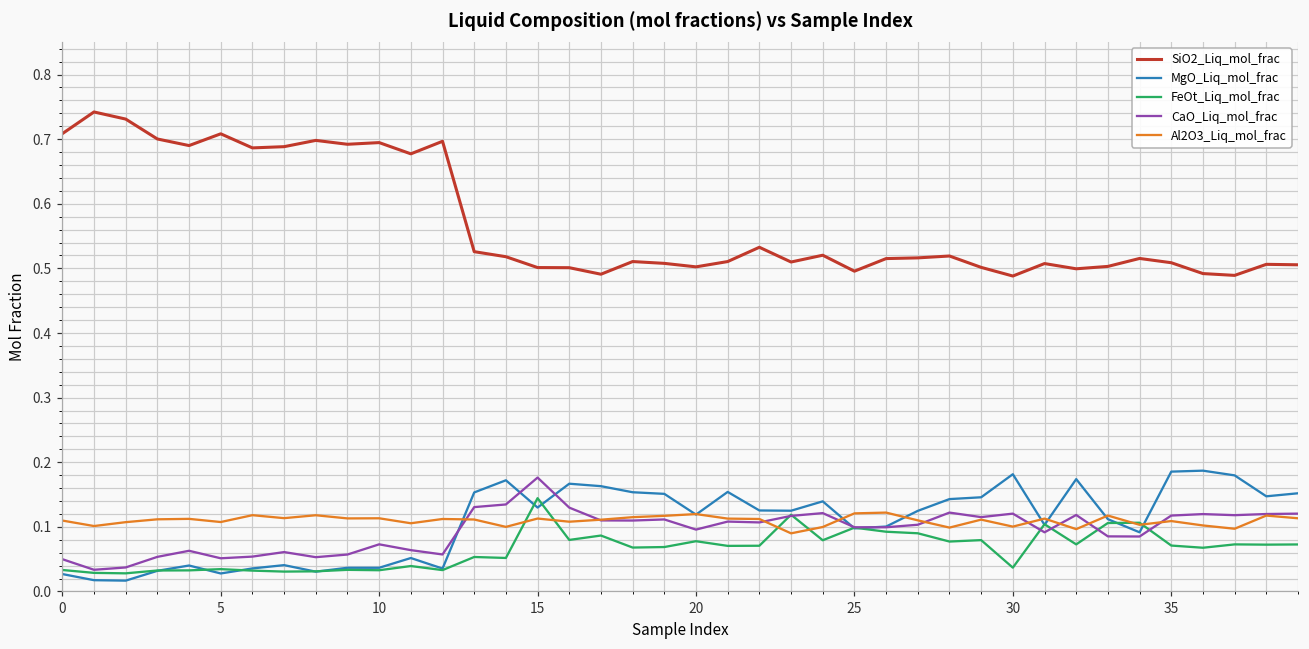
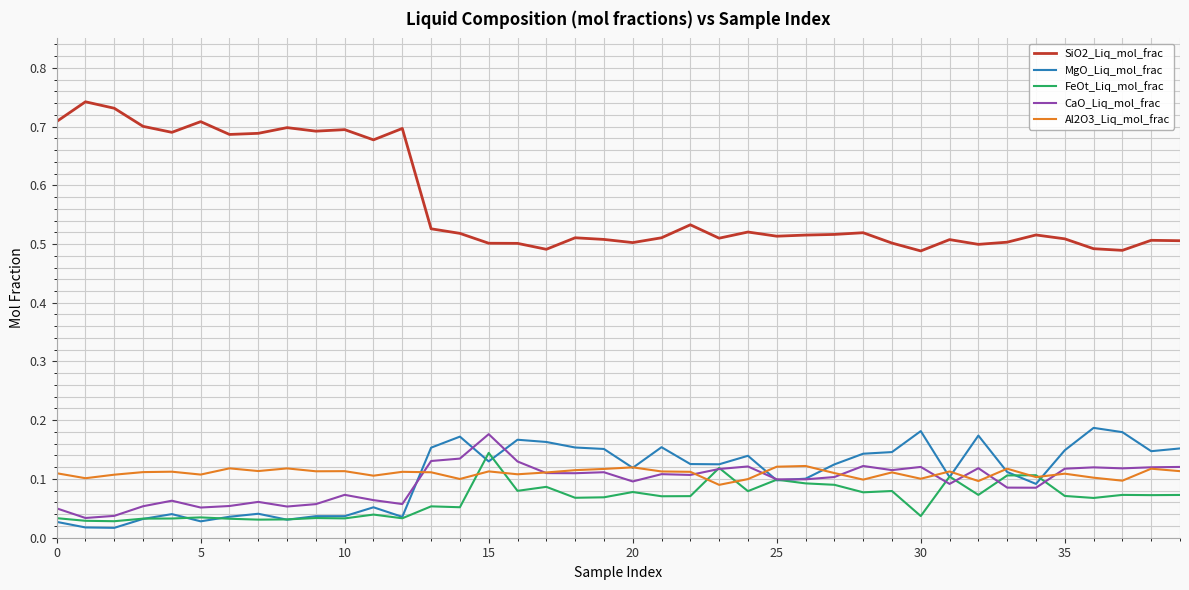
  {
    "SiO2_Liq_mol_frac": {
      "0": 0.71,
      "5": 0.71,
      "10": 0.69,
      "15": 0.50,
      "20": 0.50,
-     "25": 0.50,
+     "25": 0.51,
      "30": 0.49,
      "35": 0.51
    },
    "MgO_Liq_mol_frac": {
      "0": 0.03,
      "5": 0.03,
      "15": 0.13,
      "30": 0.18,
-     "35": 0.19
+     "35": 0.15
    },
    "FeOt_Liq_mol_frac": {
      "0": 0.03,
      "5": 0.03,
      "15": 0.14,
      "20": 0.08,
      "30": 0.04,
      "35": 0.07
    },
    "CaO_Liq_mol_frac": {
      "0": 0.05,
      "5": 0.05,
      "10": 0.07,
      "15": 0.18,
      "20": 0.10,
      "30": 0.12,
      "35": 0.12
    },
    "Al2O3_Liq_mol_frac": {
      "0": 0.11,
      "5": 0.11,
      "10": 0.11,
      "15": 0.11,
      "25": 0.12,
      "30": 0.10,
      "35": 0.11
    }
  }
